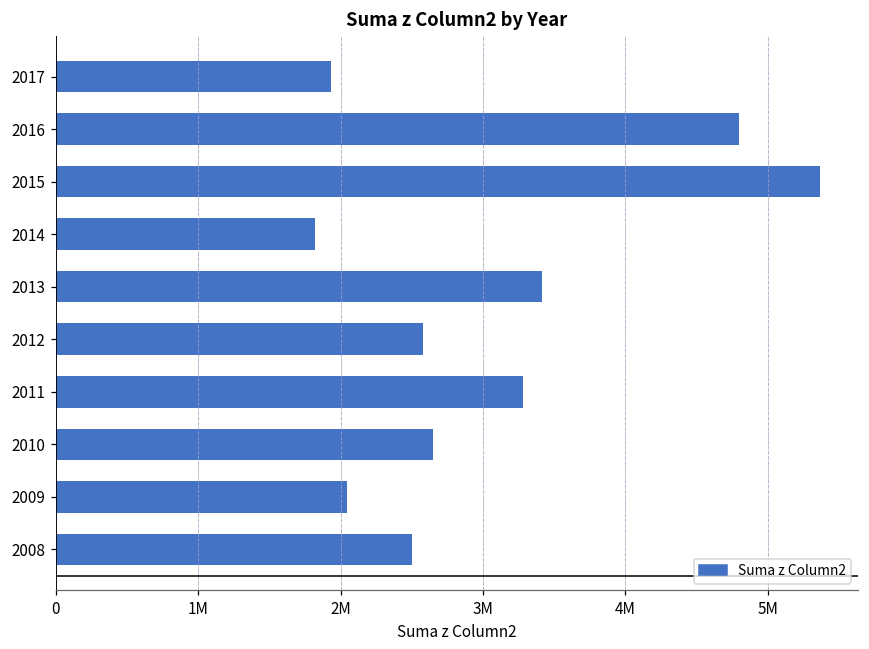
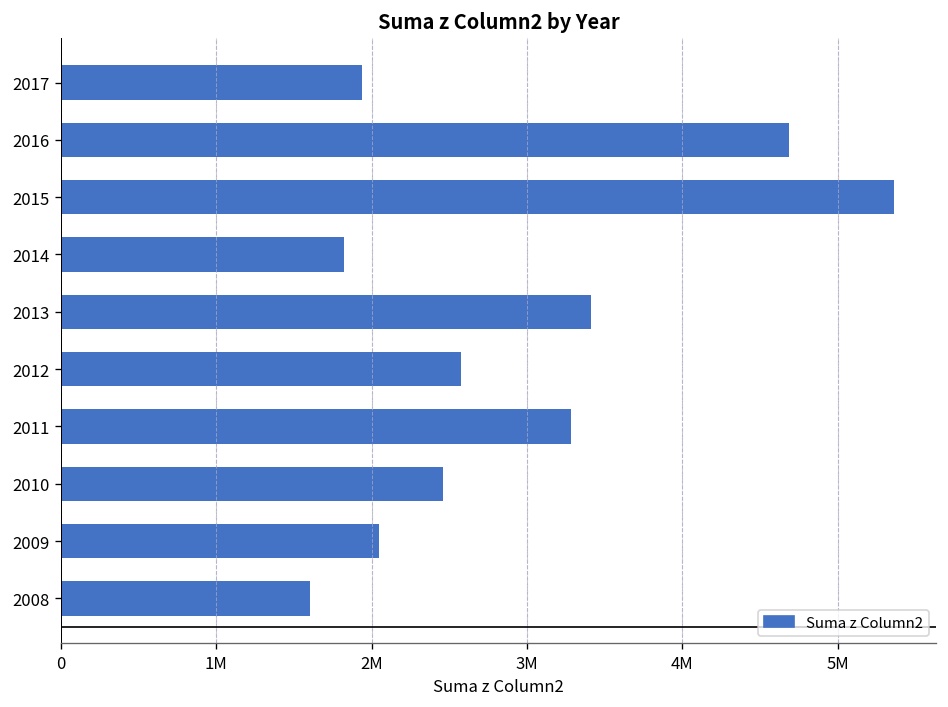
  {
    "2017": 1940000,
-   "2016": 4800000,
+   "2016": 4680000,
    "2015": 5360000,
    "2014": 1820000,
    "2013": 3410000,
    "2012": 2580000,
    "2011": 3280000,
-   "2010": 2650000,
+   "2010": 2460000,
    "2009": 2050000,
-   "2008": 2500000
+   "2008": 1600000
  }
